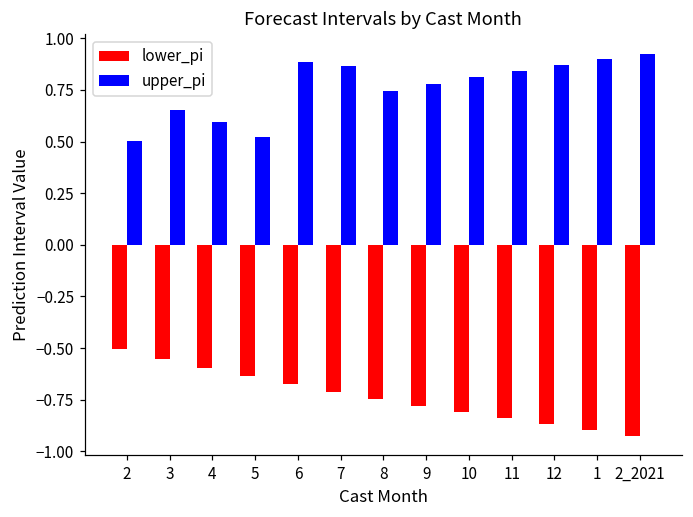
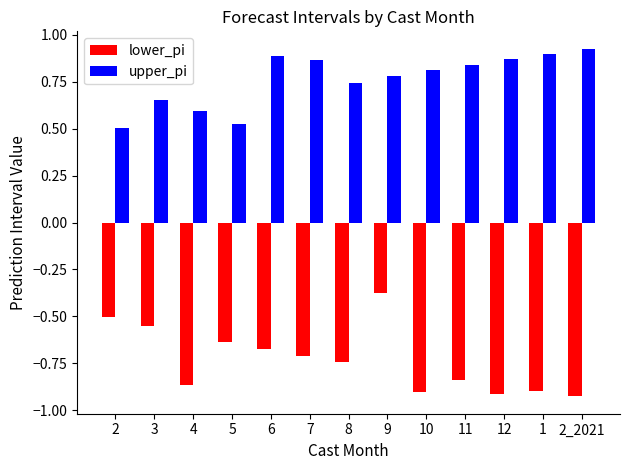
  {
    "lower_pi": {
      "2": -0.50,
      "3": -0.55,
-     "4": -0.60,
+     "4": -0.86,
      "5": -0.64,
      "6": -0.67,
      "7": -0.71,
      "8": -0.75,
-     "9": -0.78,
-     "10": -0.81,
+     "9": -0.38,
+     "10": -0.91,
      "11": -0.84,
-     "12": -0.87,
+     "12": -0.91,
      "1": -0.90,
      "2_2021": -0.93
    },
    "upper_pi": {
      "2": 0.50,
      "3": 0.65,
      "4": 0.60,
      "5": 0.52,
      "6": 0.89,
      "7": 0.87,
      "8": 0.75,
      "9": 0.78,
      "10": 0.81,
      "11": 0.84,
      "12": 0.87,
      "1": 0.90,
      "2_2021": 0.93
    }
  }
